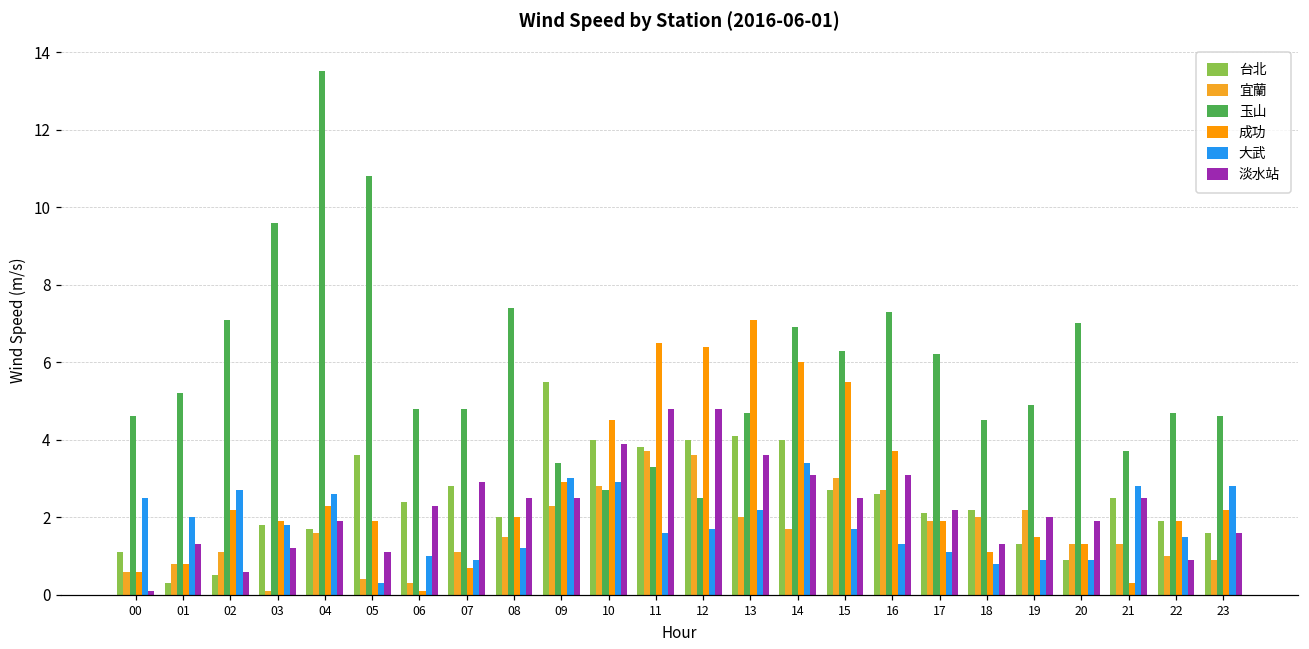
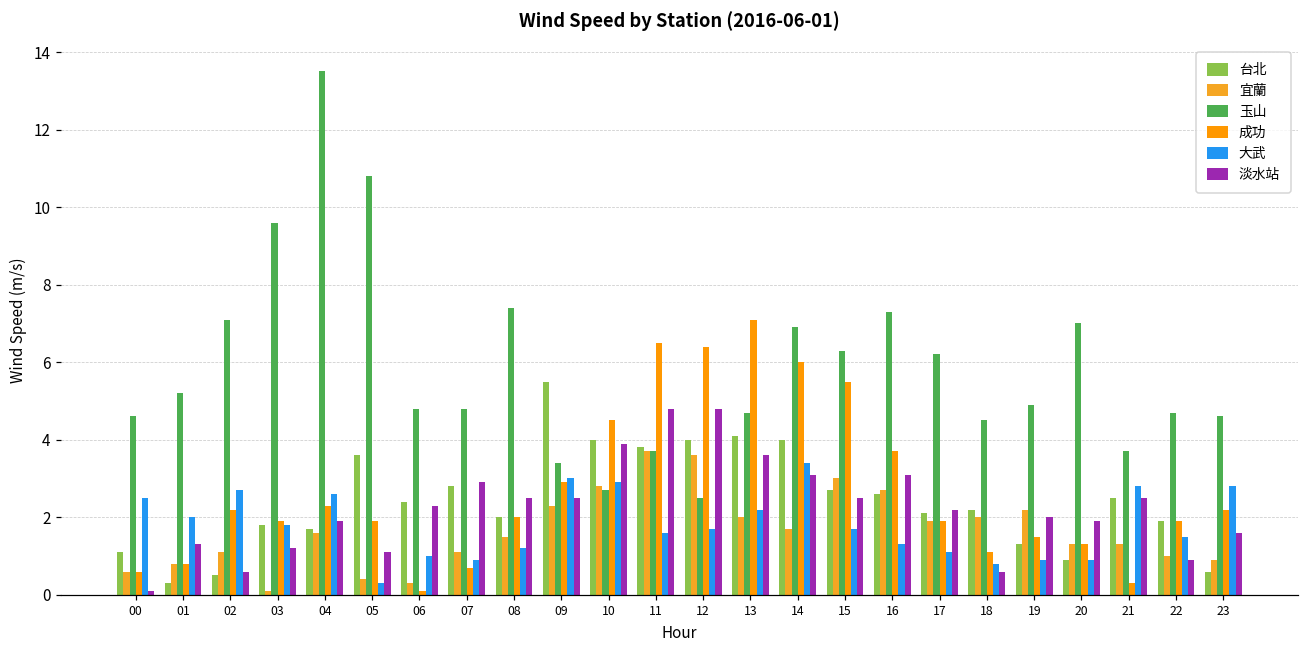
  {
    "台北": {
      "00": 1.1,
      "01": 0.3,
      "02": 0.5,
      "03": 1.8,
      "04": 1.7,
      "05": 3.6,
      "06": 2.4,
      "07": 2.8,
      "08": 2.0,
      "09": 5.5,
      "10": 4.0,
      "11": 3.8,
      "12": 4.0,
      "13": 4.1,
      "14": 4.0,
      "15": 2.7,
      "16": 2.6,
      "17": 2.1,
      "18": 2.2,
      "19": 1.3,
      "20": 0.9,
      "21": 2.5,
      "22": 1.9,
-     "23": 1.6
+     "23": 0.6
    },
    "玉山": {
      "00": 4.6,
      "01": 5.2,
      "02": 7.1,
      "03": 9.6,
      "04": 13.5,
      "05": 10.8,
      "06": 4.8,
      "07": 4.8,
      "08": 7.4,
      "09": 3.4,
      "10": 2.7,
-     "11": 3.3,
+     "11": 3.7,
      "12": 2.5,
      "13": 4.7,
      "14": 6.9,
      "15": 6.3,
      "16": 7.3,
      "17": 6.2,
      "18": 4.5,
      "19": 4.9,
      "20": 7.0,
      "21": 3.7,
      "22": 4.7,
      "23": 4.6
    },
    "大武": {
      "00": 2.5,
      "01": 2.0,
      "02": 2.7,
      "03": 1.8,
      "04": 2.6,
      "05": 0.3,
      "06": 1.0,
      "07": 0.9,
      "08": 1.2,
      "09": 3.0,
      "10": 2.9,
      "11": 1.6,
      "12": 1.7,
      "13": 2.2,
      "14": 3.4,
      "15": 1.7,
      "16": 1.3,
      "17": 1.1,
      "18": 0.8,
      "19": 0.9,
      "20": 0.9,
      "21": 2.8,
      "22": 1.5,
      "23": 2.8
    },
    "淡水站": {
      "00": 0.1,
      "01": 1.3,
      "02": 0.6,
      "03": 1.2,
      "04": 1.9,
      "05": 1.1,
      "06": 2.3,
      "07": 2.9,
      "08": 2.5,
      "09": 2.5,
      "10": 3.9,
      "11": 4.8,
      "12": 4.8,
      "13": 3.6,
      "14": 3.1,
      "15": 2.5,
      "16": 3.1,
      "17": 2.2,
-     "18": 1.3,
+     "18": 0.6,
      "19": 2.0,
      "20": 1.9,
      "21": 2.5,
      "22": 0.9,
      "23": 1.6
    }
  }
